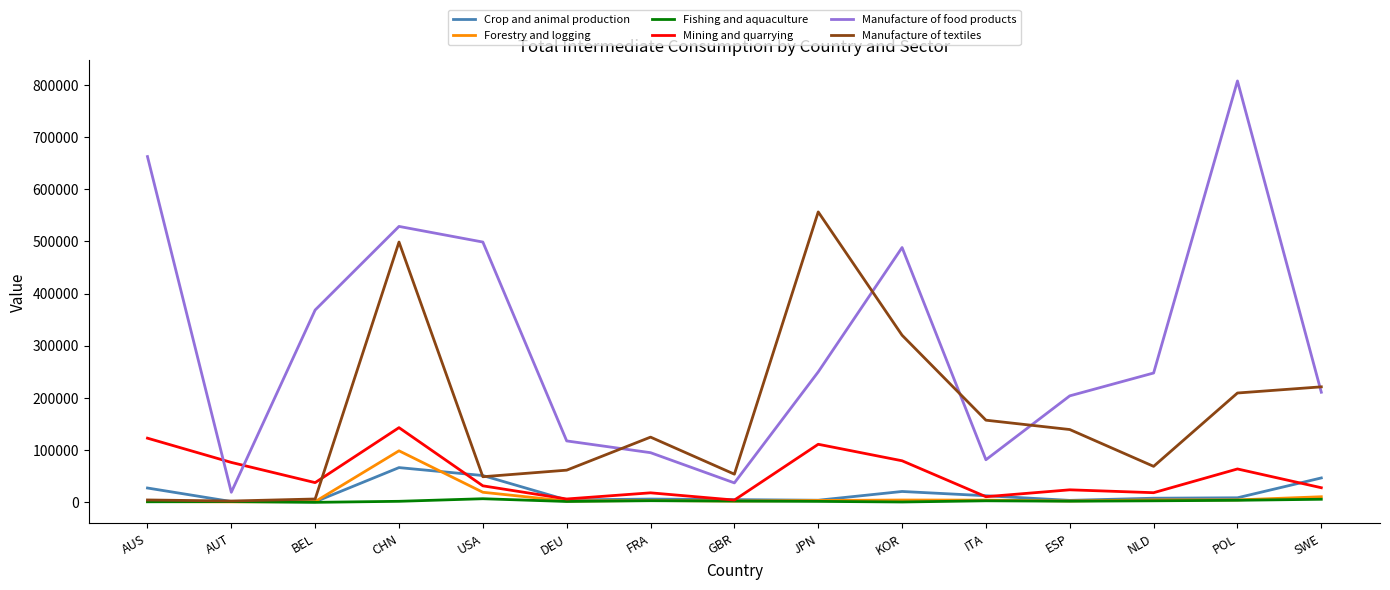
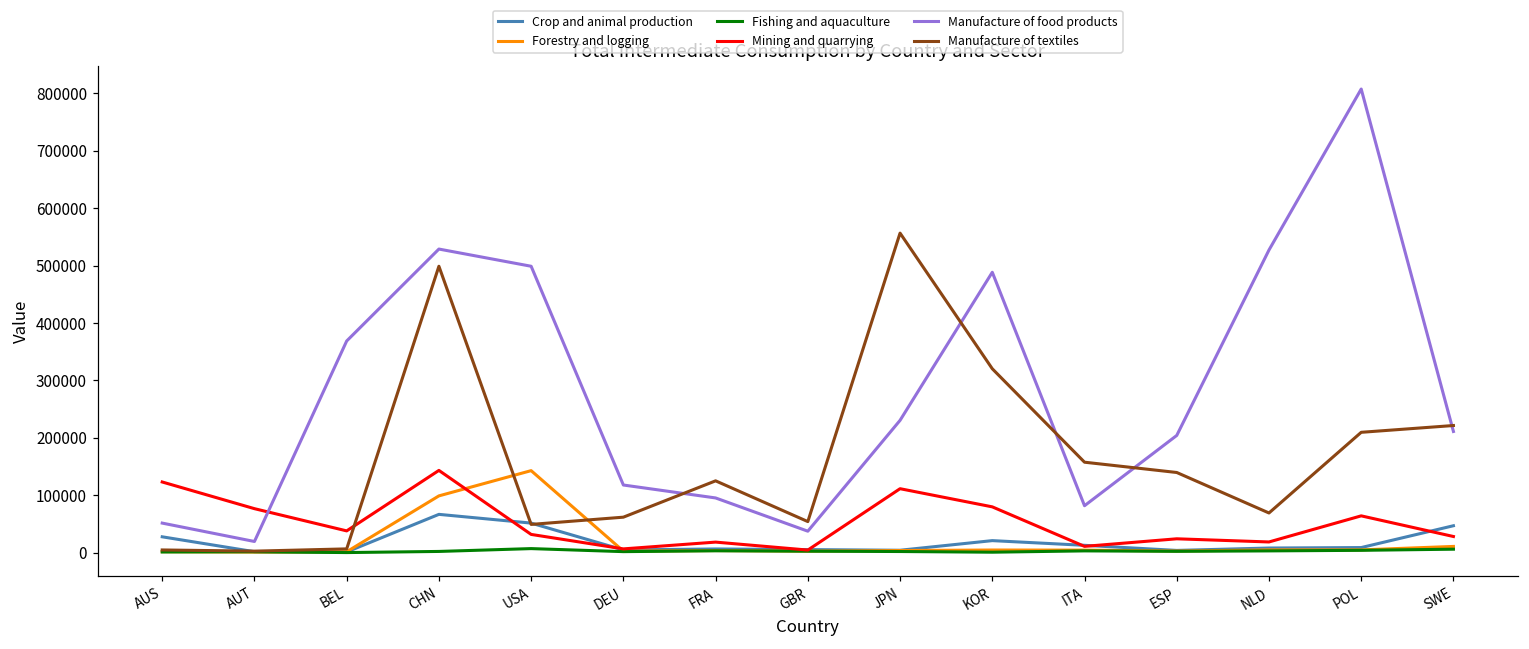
  {
    "Crop and animal production": {
      "AUS": 30000,
      "CHN": 70000,
      "KOR": 20000,
      "SWE": 50000
    },
    "Forestry and logging": {
      "CHN": 100000,
-     "USA": 20000
+     "USA": 140000
    },
    "Fishing and aquaculture": {
      "CHN": 0,
      "USA": 10000
    },
    "Mining and quarrying": {
      "AUS": 120000,
      "AUT": 80000,
      "BEL": 40000,
      "CHN": 140000,
      "USA": 30000,
      "FRA": 20000,
      "JPN": 110000,
      "KOR": 80000,
      "ESP": 20000,
      "NLD": 20000,
      "POL": 60000,
      "SWE": 30000
    },
    "Manufacture of food products": {
-     "AUS": 660000,
+     "AUS": 50000,
      "AUT": 20000,
      "BEL": 370000,
      "CHN": 530000,
      "USA": 500000,
      "DEU": 120000,
      "FRA": 100000,
      "GBR": 40000,
-     "JPN": 250000,
+     "JPN": 230000,
      "KOR": 490000,
      "ITA": 80000,
      "ESP": 200000,
-     "NLD": 250000,
+     "NLD": 530000,
      "POL": 810000,
      "SWE": 210000
    },
    "Manufacture of textiles": {
      "BEL": 10000,
      "CHN": 500000,
      "DEU": 60000,
      "FRA": 120000,
      "GBR": 50000,
      "JPN": 560000,
      "KOR": 320000,
      "ITA": 160000,
      "ESP": 140000,
      "NLD": 70000,
      "POL": 210000,
      "SWE": 220000
    }
  }
